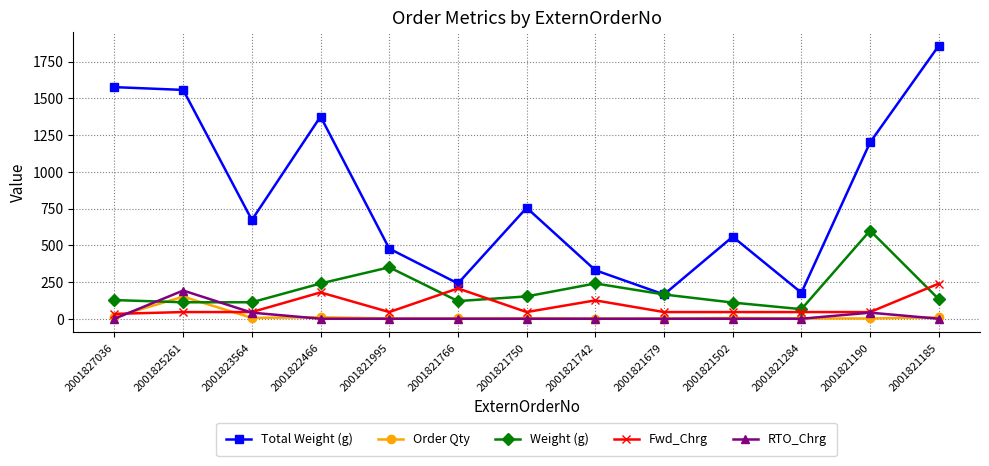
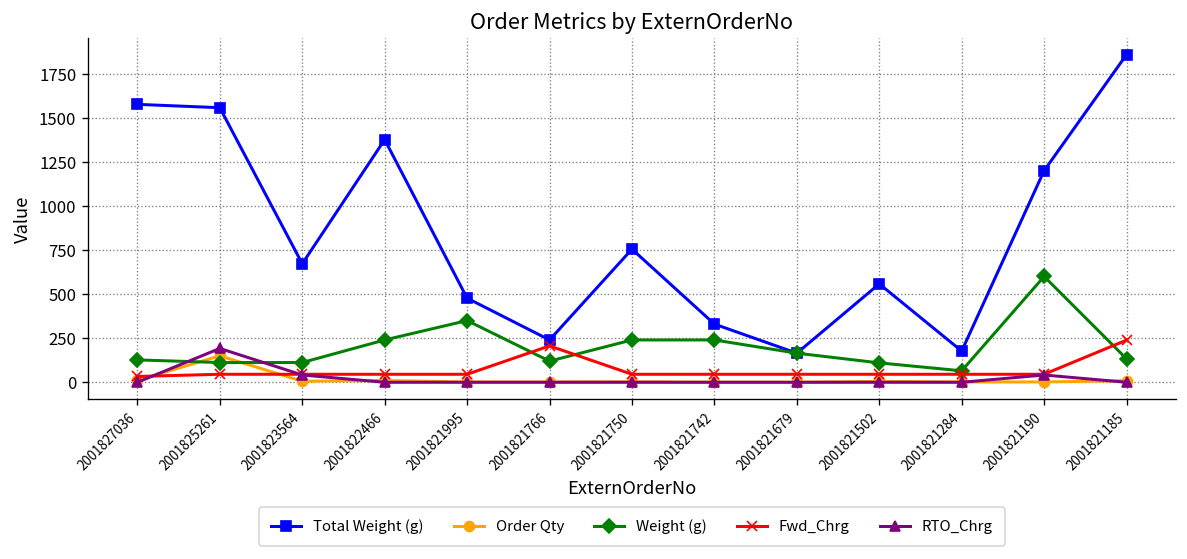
  {
    "Total Weight (g)": {
      "2001827036": 1580,
      "2001825261": 1560,
      "2001823564": 670,
      "2001822466": 1380,
      "2001821995": 480,
      "2001821766": 240,
      "2001821750": 760,
      "2001821742": 330,
      "2001821502": 560,
      "2001821284": 180,
      "2001821190": 1200,
      "2001821185": 1860
    },
    "Order Qty": {
      "2001825261": 150,
      "2001823564": 10,
      "2001821190": 0
    },
    "Weight (g)": {
      "2001827036": 130,
      "2001825261": 110,
      "2001823564": 110,
      "2001822466": 240,
      "2001821995": 350,
      "2001821766": 120,
-     "2001821750": 150,
+     "2001821750": 240,
      "2001821742": 240,
      "2001821502": 110,
      "2001821284": 70,
      "2001821190": 600,
      "2001821185": 130
    },
    "Fwd_Chrg": {
      "2001827036": 30,
      "2001825261": 50,
-     "2001822466": 180,
+     "2001822466": 50,
      "2001821995": 50,
      "2001821766": 210,
      "2001821750": 50,
-     "2001821742": 130,
+     "2001821742": 50,
      "2001821679": 50,
      "2001821502": 50,
      "2001821284": 50,
      "2001821185": 240
    },
    "RTO_Chrg": {
      "2001825261": 190
    }
  }
